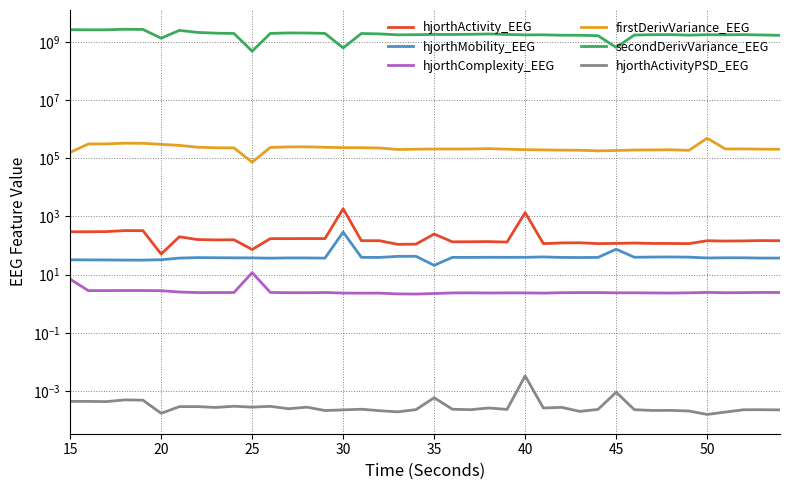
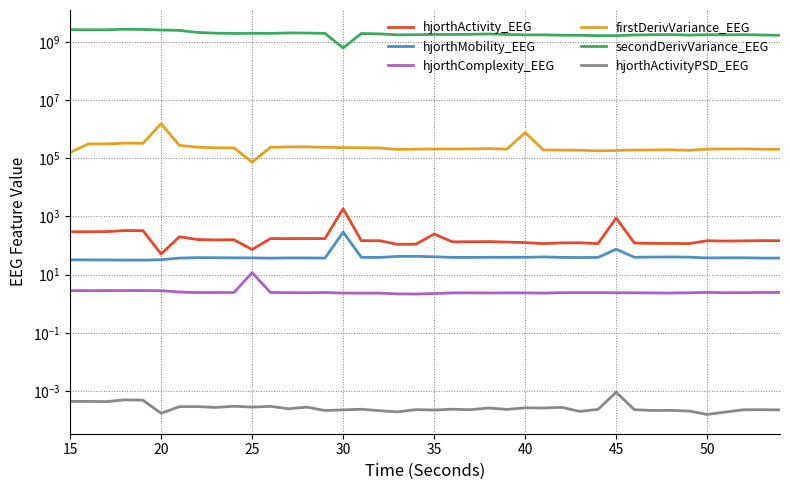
  {
    "hjorthActivity_EEG": {
      "15": 300,
      "20": 50,
      "25": 70,
      "30": 2000,
      "35": 200,
-     "40": 1000,
-     "45": 120,
+     "40": 100,
+     "45": 900,
      "50": 100
    },
    "hjorthMobility_EEG": {
      "15": 30,
      "20": 30,
      "25": 40,
      "30": 300,
-     "35": 20,
+     "35": 40,
      "40": 40,
      "45": 70,
      "50": 40
    },
    "hjorthComplexity_EEG": {
-     "15": 7,
+     "15": 3,
      "20": 3,
      "25": 12,
      "30": 2,
      "35": 2,
      "40": 2,
      "45": 2,
      "50": 2
    },
    "firstDerivVariance_EEG": {
      "15": 200000,
-     "20": 300000,
+     "20": 2000000,
      "25": 70000,
      "30": 200000,
      "35": 200000,
-     "40": 200000,
+     "40": 800000,
      "45": 200000,
-     "50": 500000
+     "50": 200000
    },
    "secondDerivVariance_EEG": {
      "15": 3000000000,
-     "20": 1000000000,
-     "25": 500000000,
+     "20": 3000000000,
+     "25": 2000000000,
      "30": 600000000,
      "35": 2000000000,
      "40": 2000000000,
-     "45": 600000000,
+     "45": 2000000000,
      "50": 2000000000
    },
    "hjorthActivityPSD_EEG": {
      "15": 0.0004,
      "20": 0.0002,
      "25": 0.0003,
      "30": 0.0002,
-     "35": 0.0006,
-     "40": 0.003,
+     "35": 0.0002,
+     "40": 0.0003,
      "45": 0.0009,
      "50": 0.0002
    }
  }
